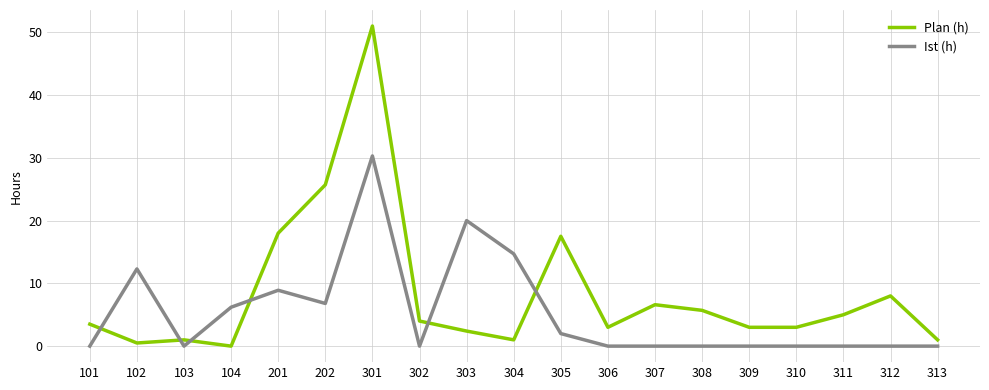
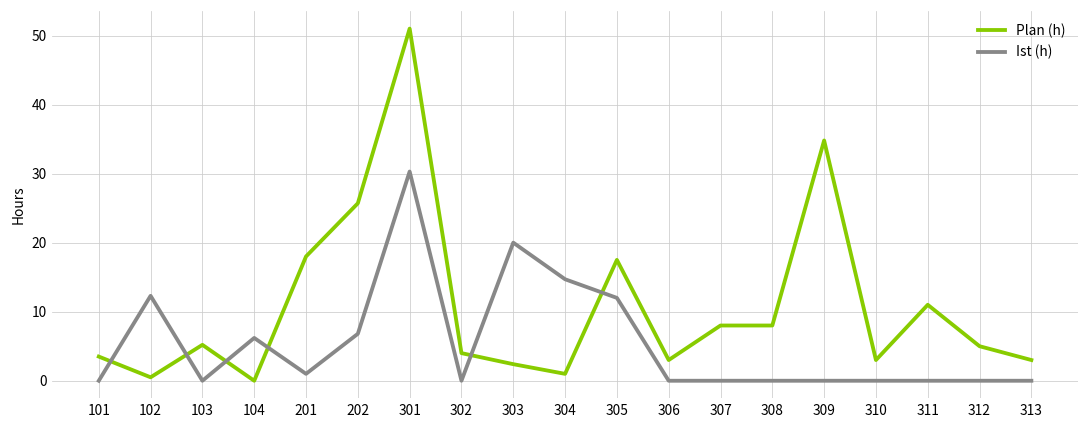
  {
    "Plan (h)": {
      "101": 4,
      "102": 1,
-     "103": 1,
+     "103": 5,
      "104": 0,
      "201": 18,
      "202": 26,
      "301": 51,
      "302": 4,
      "303": 2,
      "304": 1,
      "305": 18,
      "306": 3,
-     "307": 7,
-     "308": 6,
-     "309": 3,
+     "307": 8,
+     "308": 8,
+     "309": 35,
      "310": 3,
-     "311": 5,
-     "312": 8,
-     "313": 1
+     "311": 11,
+     "312": 5,
+     "313": 3
    },
    "Ist (h)": {
      "101": 0,
      "102": 12,
      "103": 0,
      "104": 6,
-     "201": 9,
+     "201": 1,
      "202": 7,
      "301": 30,
      "302": 0,
      "303": 20,
      "304": 15,
-     "305": 2,
+     "305": 12,
      "306": 0,
      "307": 0,
      "308": 0,
      "309": 0,
      "310": 0,
      "311": 0,
      "312": 0,
      "313": 0
    }
  }
